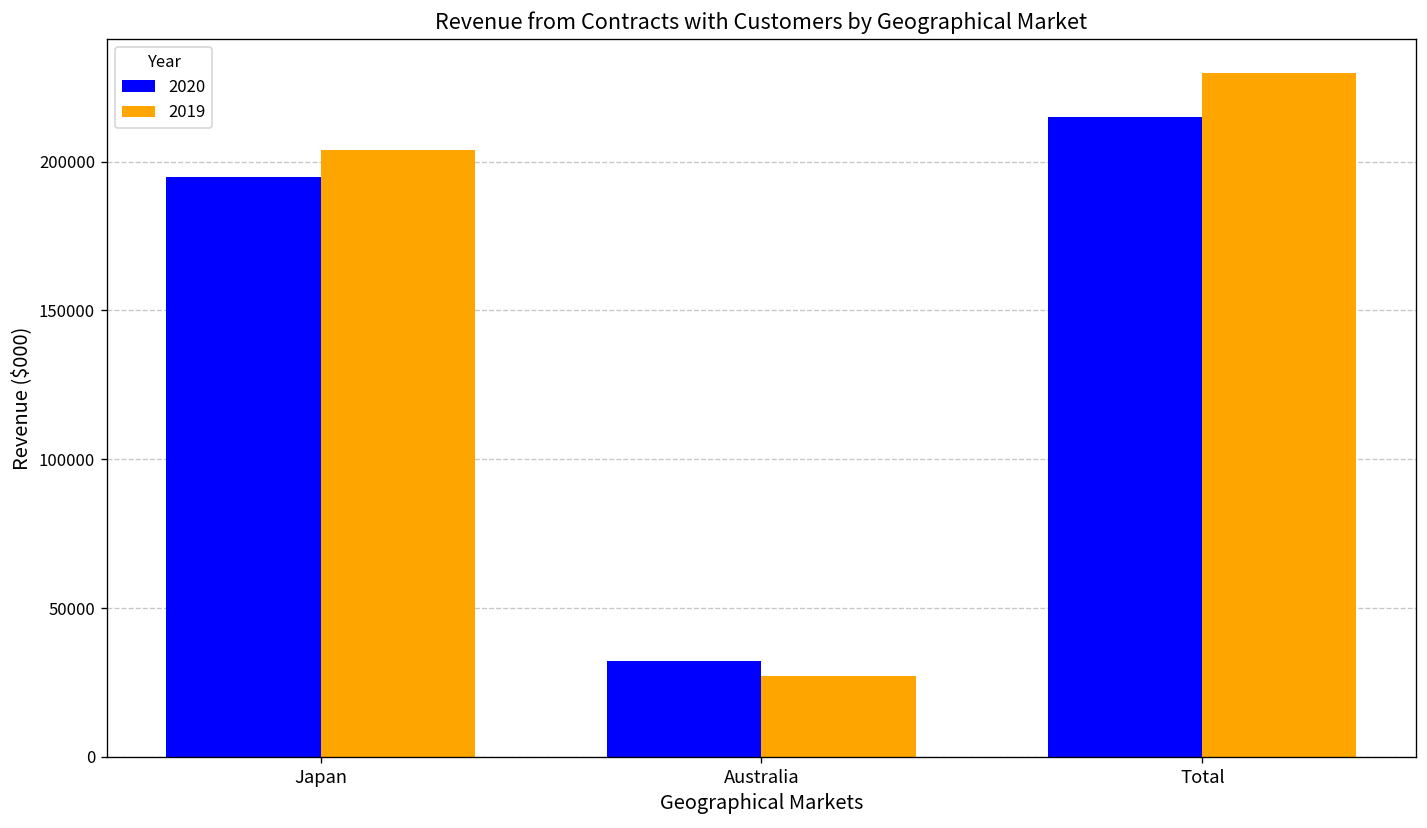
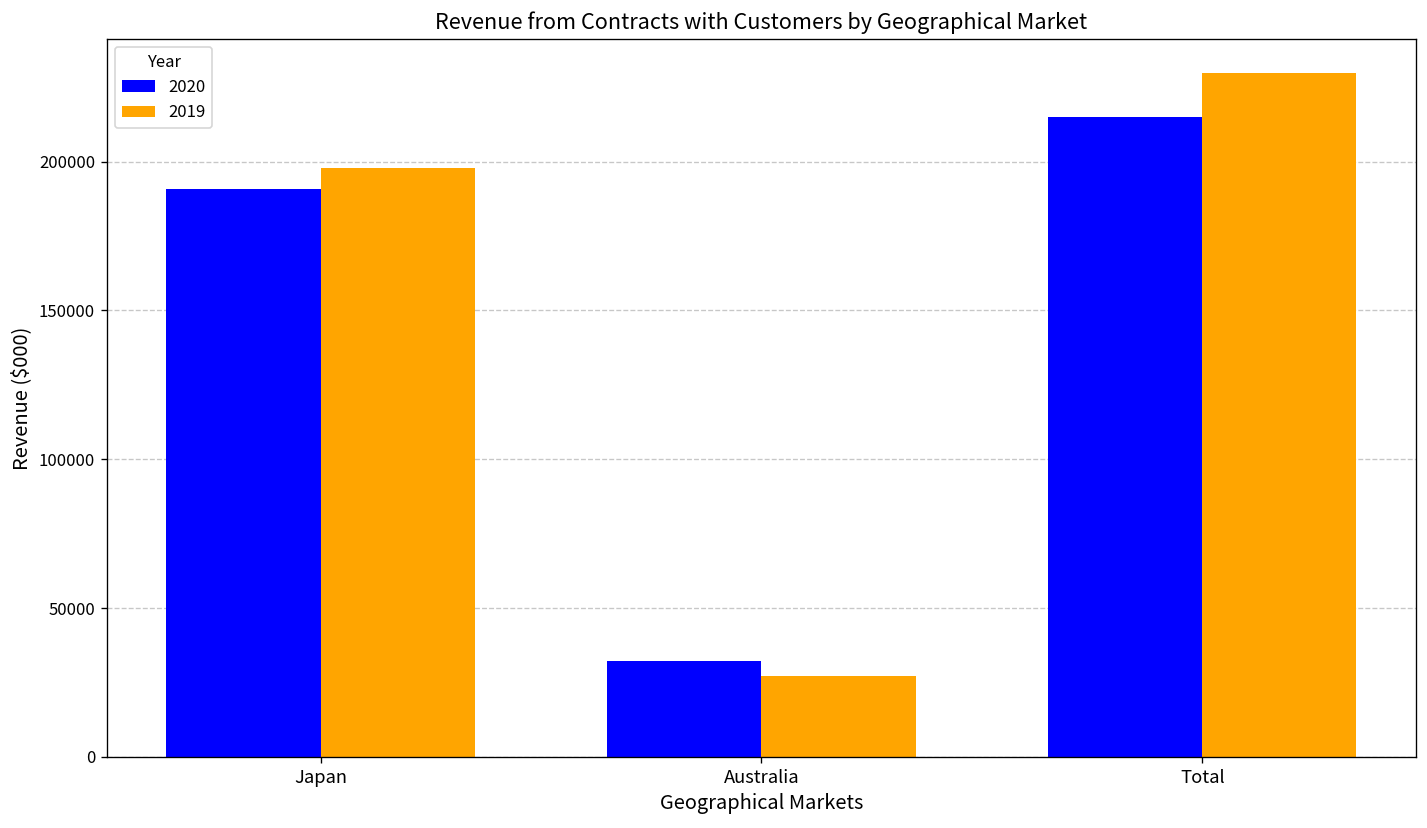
  {
    "2020": {
-     "Japan": 195000,
+     "Japan": 191000,
      "Australia": 32000,
      "Total": 215000
    },
    "2019": {
-     "Japan": 204000,
+     "Japan": 198000,
      "Australia": 27000,
      "Total": 230000
    }
  }
